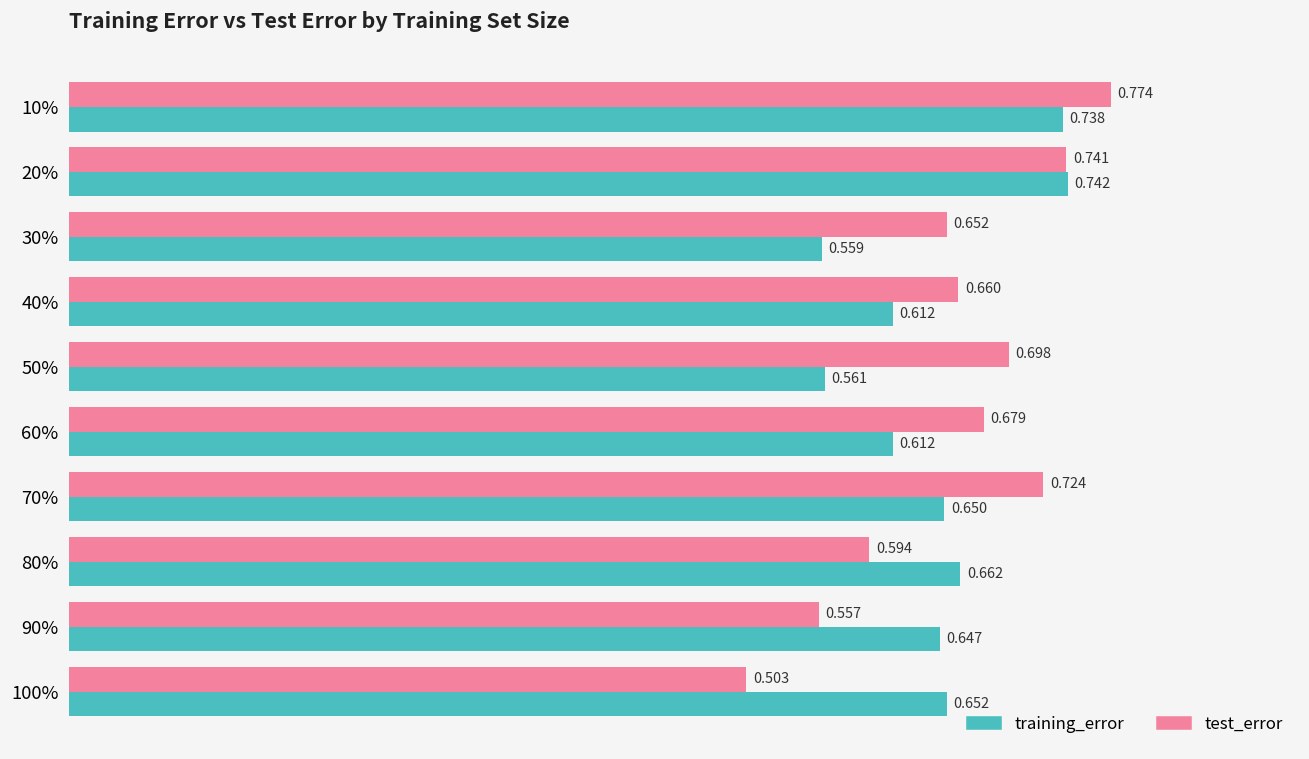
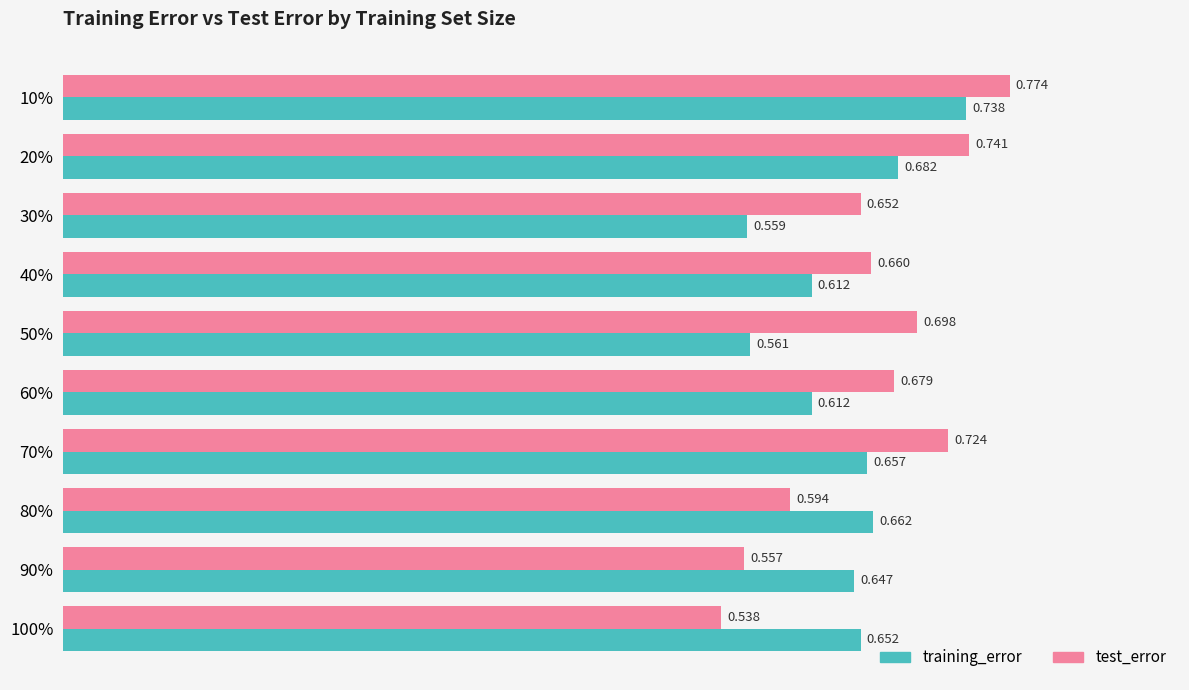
  {
    "training_error": {
      "10%": 0.738,
-     "20%": 0.742,
+     "20%": 0.682,
      "30%": 0.559,
      "40%": 0.612,
      "50%": 0.561,
      "60%": 0.612,
-     "70%": 0.650,
+     "70%": 0.657,
      "80%": 0.662,
      "90%": 0.647,
      "100%": 0.652
    },
    "test_error": {
      "10%": 0.774,
      "20%": 0.741,
      "30%": 0.652,
      "40%": 0.660,
      "50%": 0.698,
      "60%": 0.679,
      "70%": 0.724,
      "80%": 0.594,
      "90%": 0.557,
-     "100%": 0.503
+     "100%": 0.538
    }
  }
